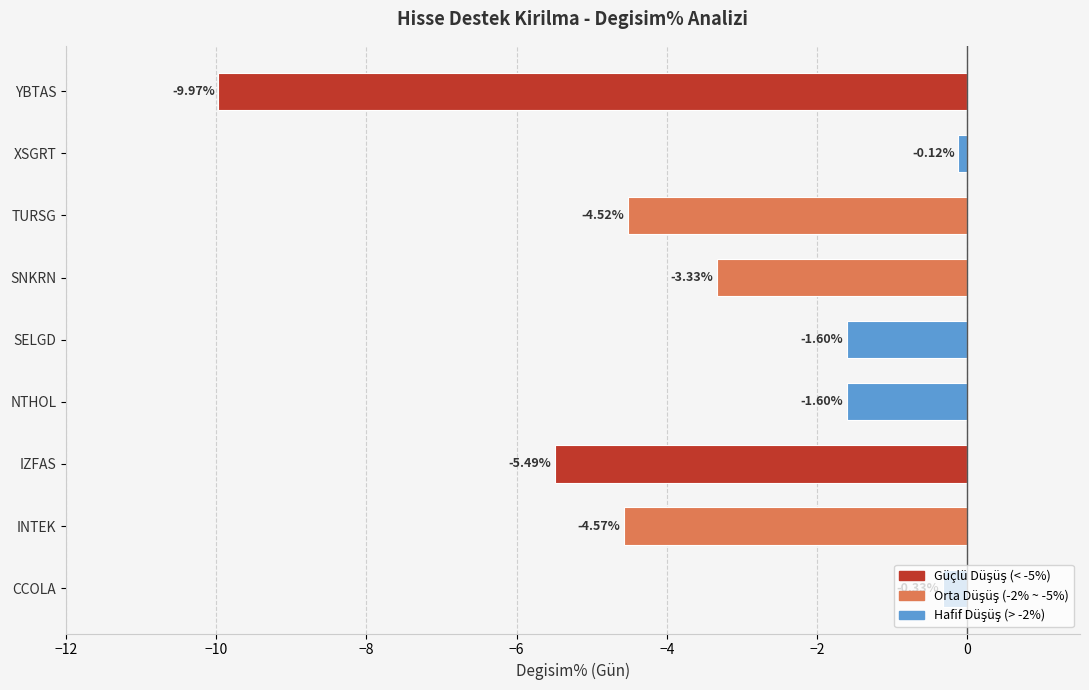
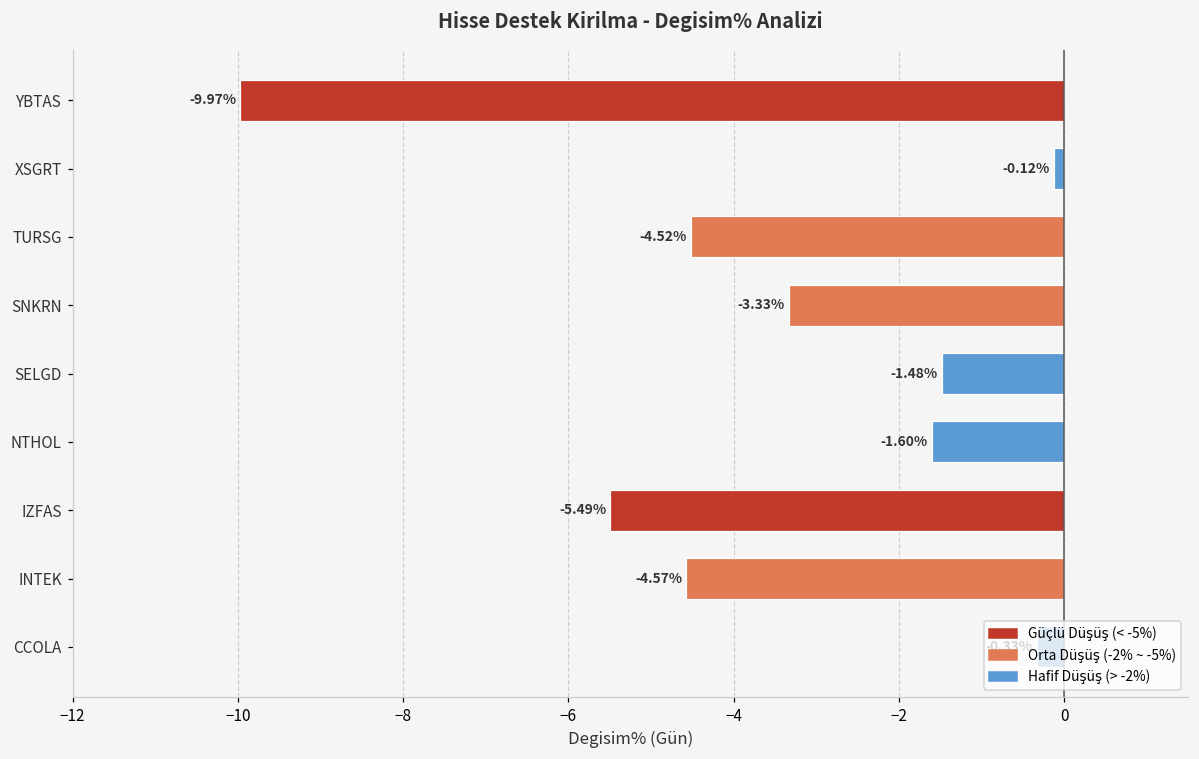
  {
    "YBTAS": "-9.97%",
    "XSGRT": "-0.12%",
    "TURSG": "-4.52%",
    "SNKRN": "-3.33%",
-   "SELGD": "-1.60%",
+   "SELGD": "-1.48%",
    "NTHOL": "-1.60%",
    "IZFAS": "-5.49%",
    "INTEK": "-4.57%"
  }
